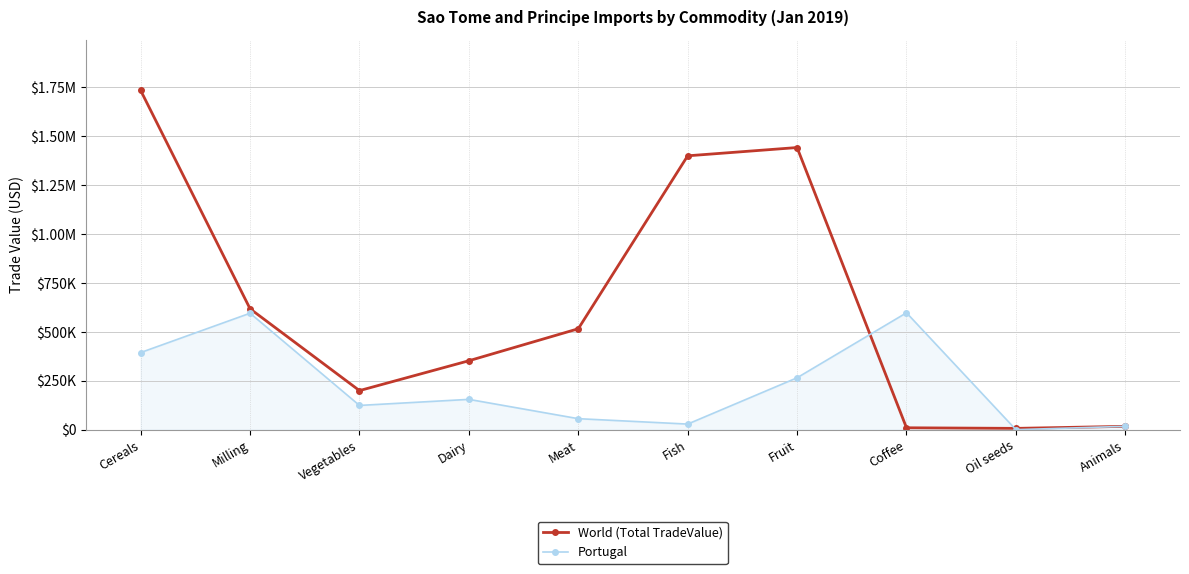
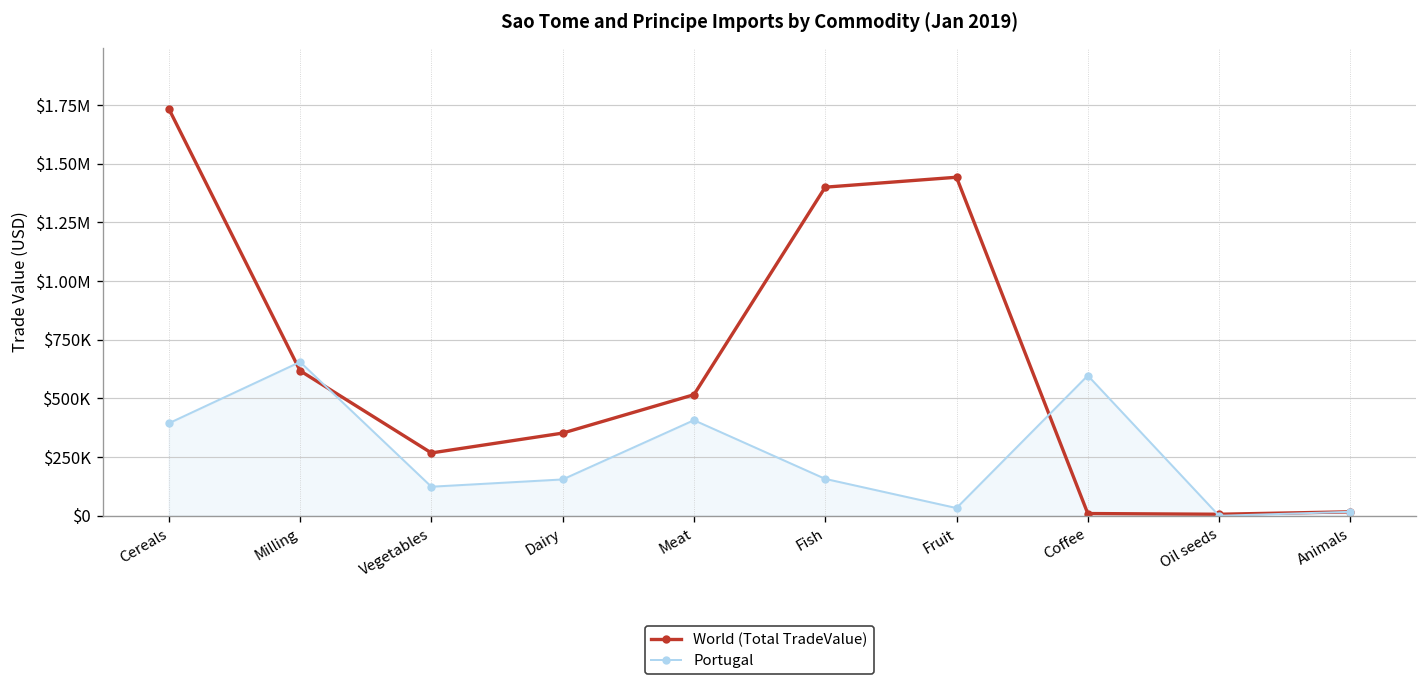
  {
    "World (Total TradeValue)": {
      "Cereals": "$1730000",
      "Milling": "$620000",
-     "Vegetables": "$200000",
+     "Vegetables": "$270000",
      "Dairy": "$350000",
      "Meat": "$520000",
      "Fish": "$1400000",
      "Fruit": "$1440000",
      "Coffee": "$10000"
    },
    "Portugal": {
      "Cereals": "$390000",
-     "Milling": "$600000",
+     "Milling": "$660000",
      "Vegetables": "$120000",
      "Dairy": "$150000",
-     "Meat": "$60000",
-     "Fish": "$30000",
-     "Fruit": "$270000",
+     "Meat": "$410000",
+     "Fish": "$160000",
+     "Fruit": "$30000",
      "Coffee": "$600000"
    }
  }
